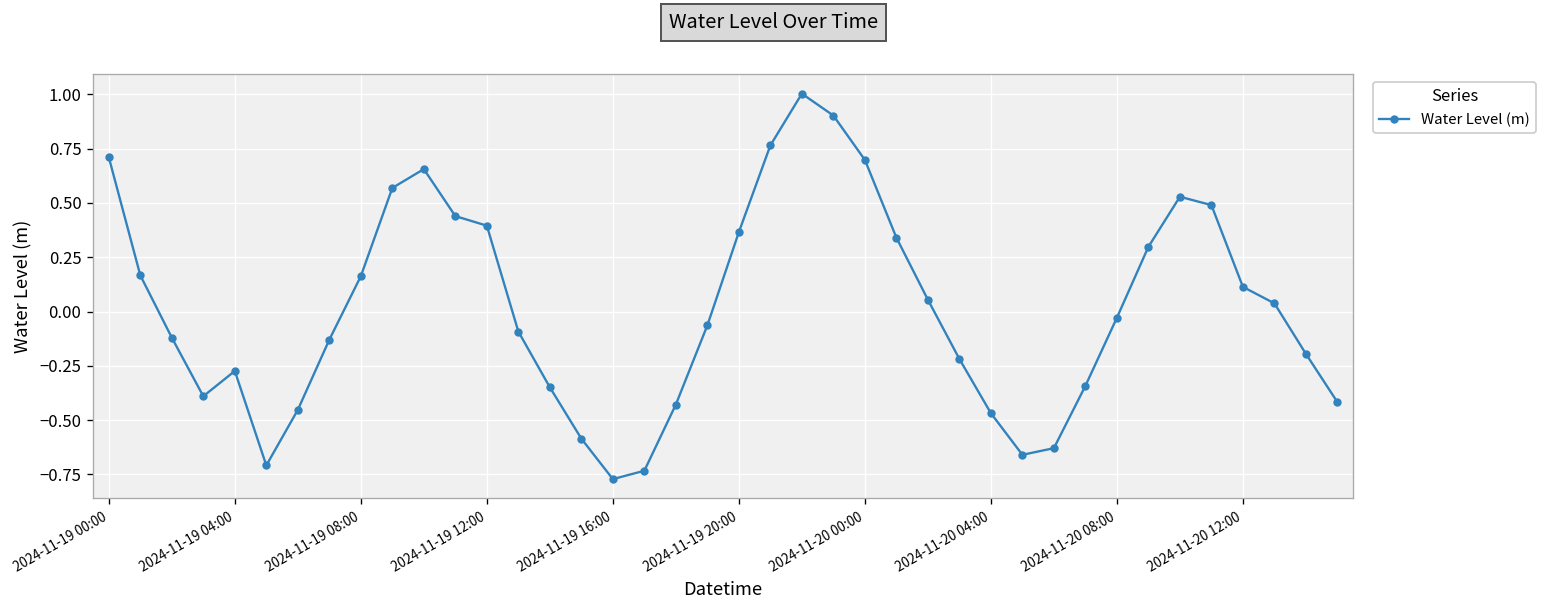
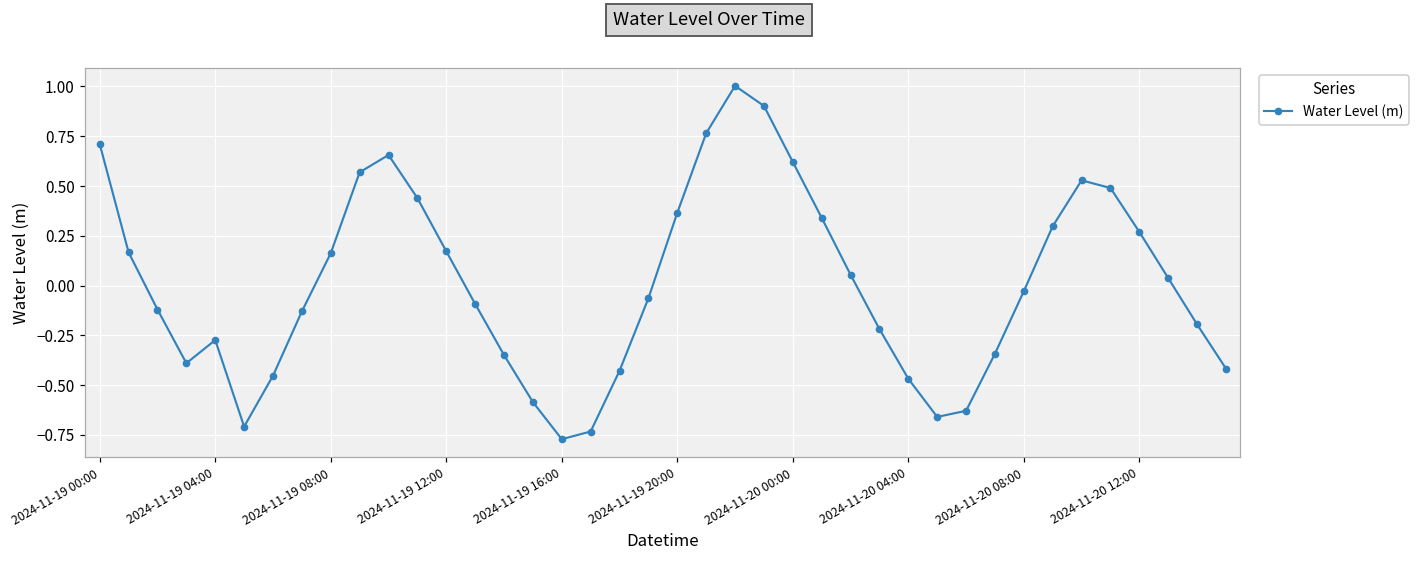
  {
    "2024-11-19 00:00": 0.71,
    "2024-11-19 04:00": -0.27,
    "2024-11-19 08:00": 0.16,
-   "2024-11-19 12:00": 0.40,
+   "2024-11-19 12:00": 0.17,
    "2024-11-19 16:00": -0.77,
    "2024-11-19 20:00": 0.37,
-   "2024-11-20 00:00": 0.70,
+   "2024-11-20 00:00": 0.62,
    "2024-11-20 04:00": -0.47,
    "2024-11-20 08:00": -0.03,
-   "2024-11-20 12:00": 0.11
+   "2024-11-20 12:00": 0.27
  }
